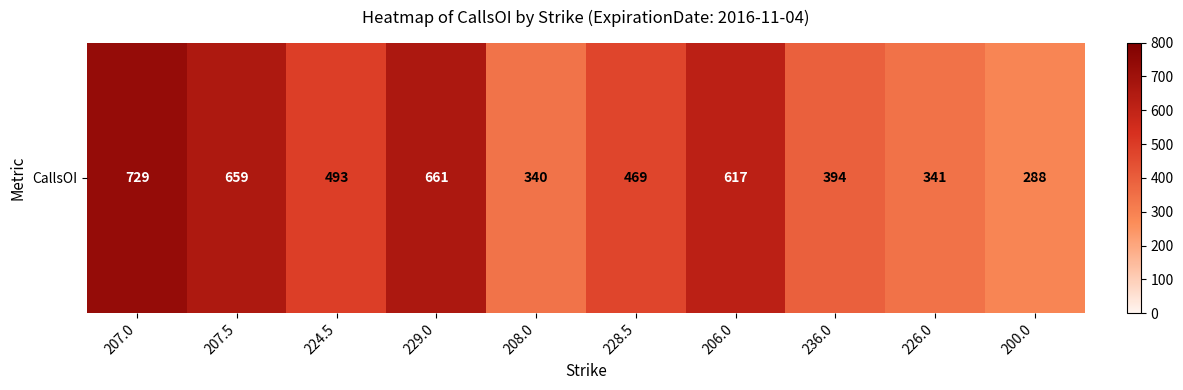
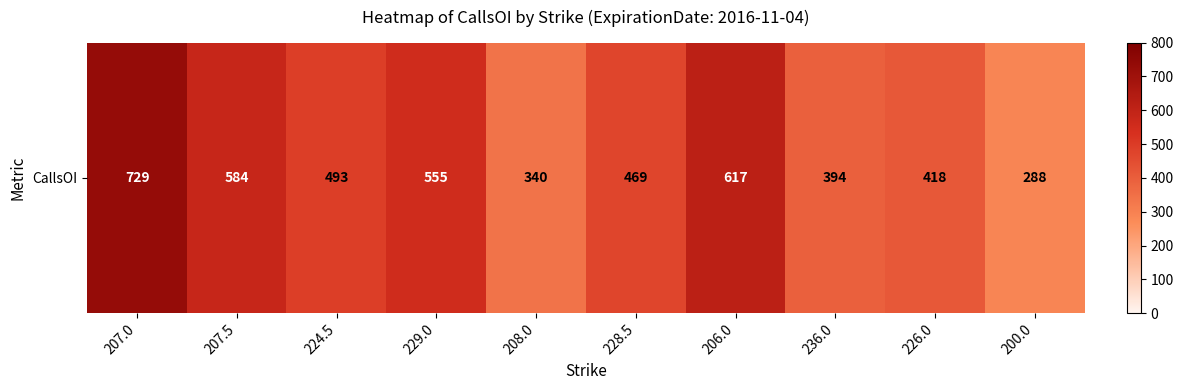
  {
    "CallsOI": {
      "207.0": 729,
-     "207.5": 659,
+     "207.5": 584,
      "224.5": 493,
-     "229.0": 661,
+     "229.0": 555,
      "208.0": 340,
      "228.5": 469,
      "206.0": 617,
      "236.0": 394,
-     "226.0": 341,
+     "226.0": 418,
      "200.0": 288
    }
  }
